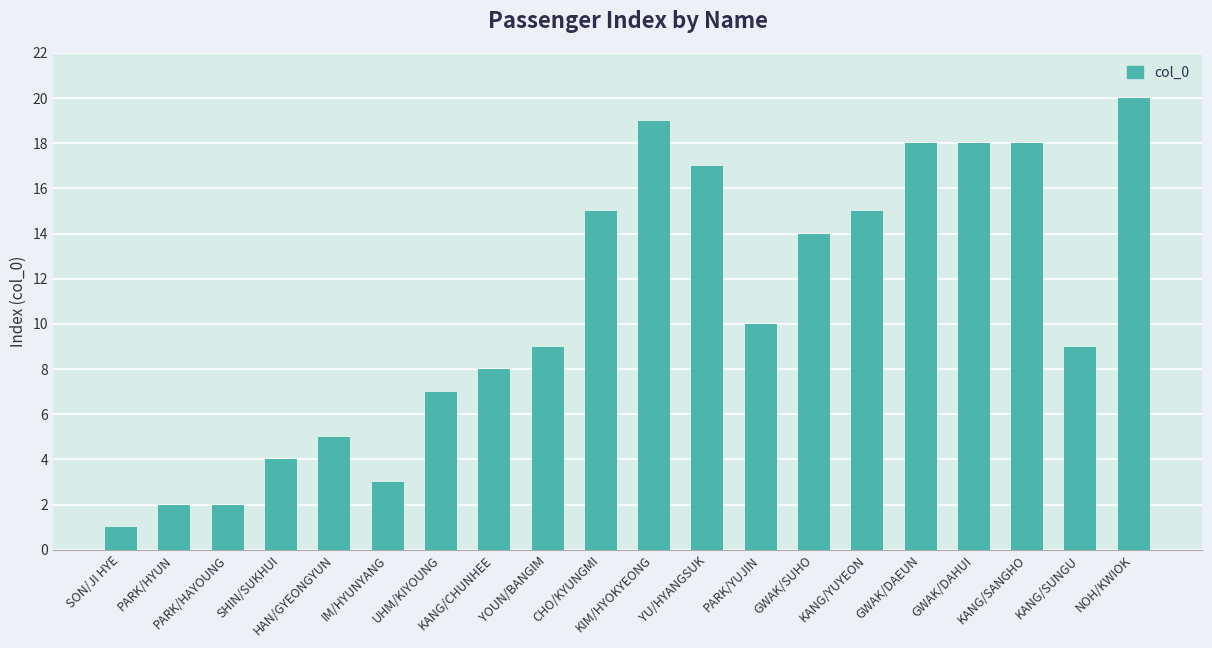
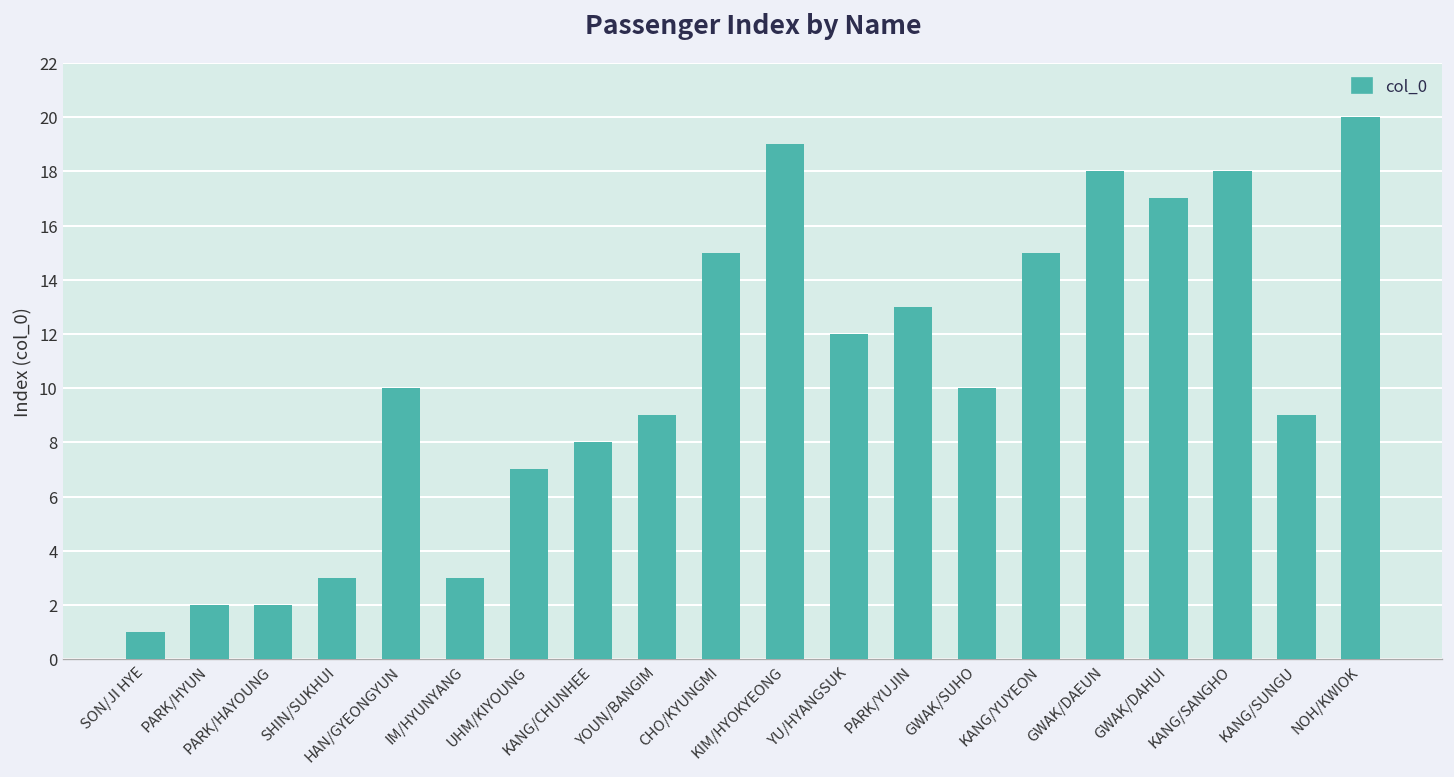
  {
    "SON/JI HYE": 1,
    "PARK/HYUN": 2,
    "PARK/HAYOUNG": 2,
-   "SHIN/SUKHUI": 4,
-   "HAN/GYEONGYUN": 5,
+   "SHIN/SUKHUI": 3,
+   "HAN/GYEONGYUN": 10,
    "IM/HYUNYANG": 3,
    "UHM/KIYOUNG": 7,
    "KANG/CHUNHEE": 8,
    "YOUN/BANGIM": 9,
    "CHO/KYUNGMI": 15,
    "KIM/HYOKYEONG": 19,
-   "YU/HYANGSUK": 17,
-   "PARK/YUJIN": 10,
-   "GWAK/SUHO": 14,
+   "YU/HYANGSUK": 12,
+   "PARK/YUJIN": 13,
+   "GWAK/SUHO": 10,
    "KANG/YUYEON": 15,
    "GWAK/DAEUN": 18,
-   "GWAK/DAHUI": 18,
+   "GWAK/DAHUI": 17,
    "KANG/SANGHO": 18,
    "KANG/SUNGU": 9,
    "NOH/KWIOK": 20
  }
